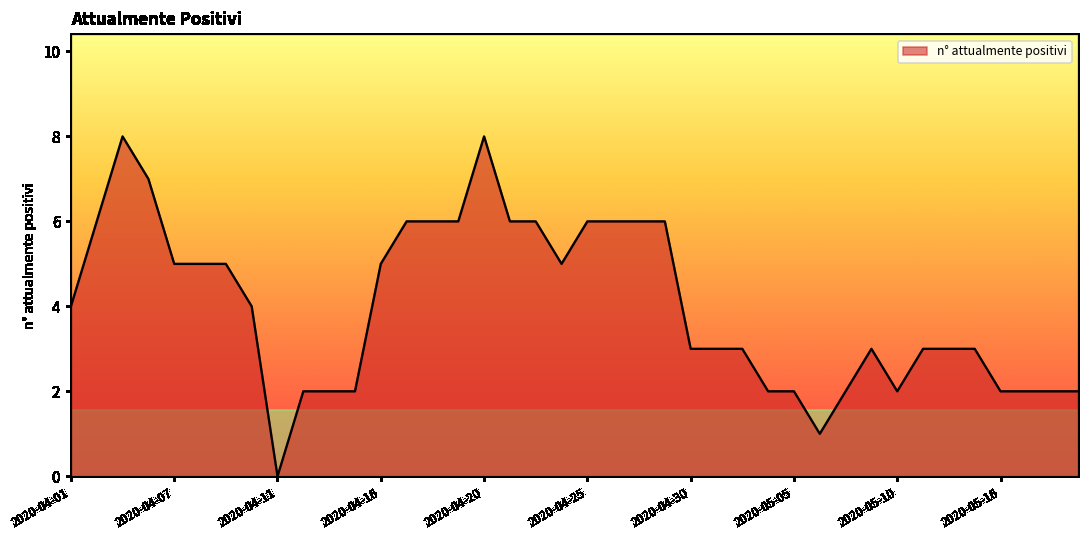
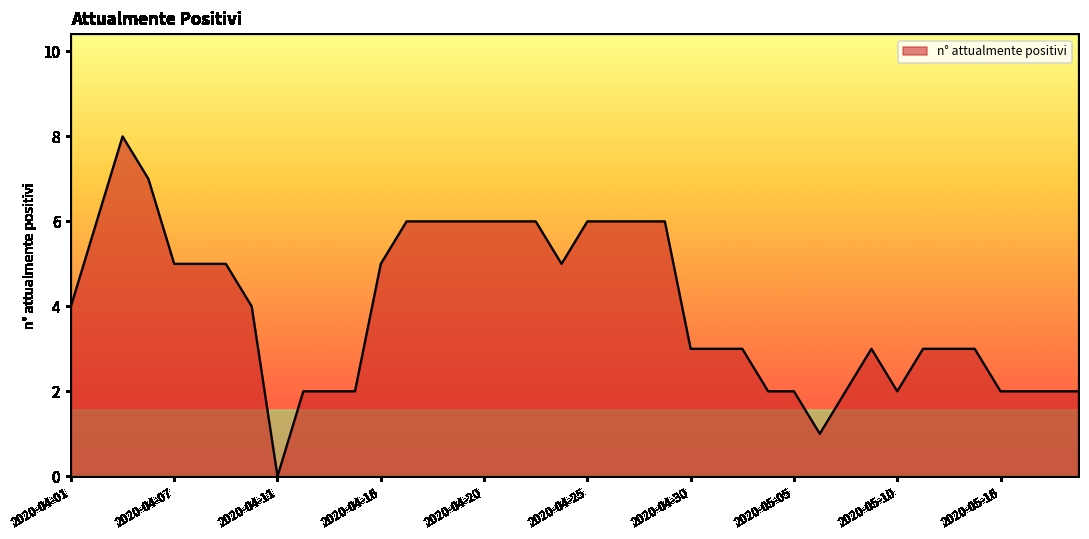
  {
    "2020-04-01": 4,
    "2020-04-07": 5,
    "2020-04-11": 0,
    "2020-04-16": 5,
-   "2020-04-20": 8,
+   "2020-04-20": 6,
    "2020-04-25": 6,
    "2020-04-30": 3,
    "2020-05-05": 2,
    "2020-05-10": 2,
    "2020-05-16": 2
  }
